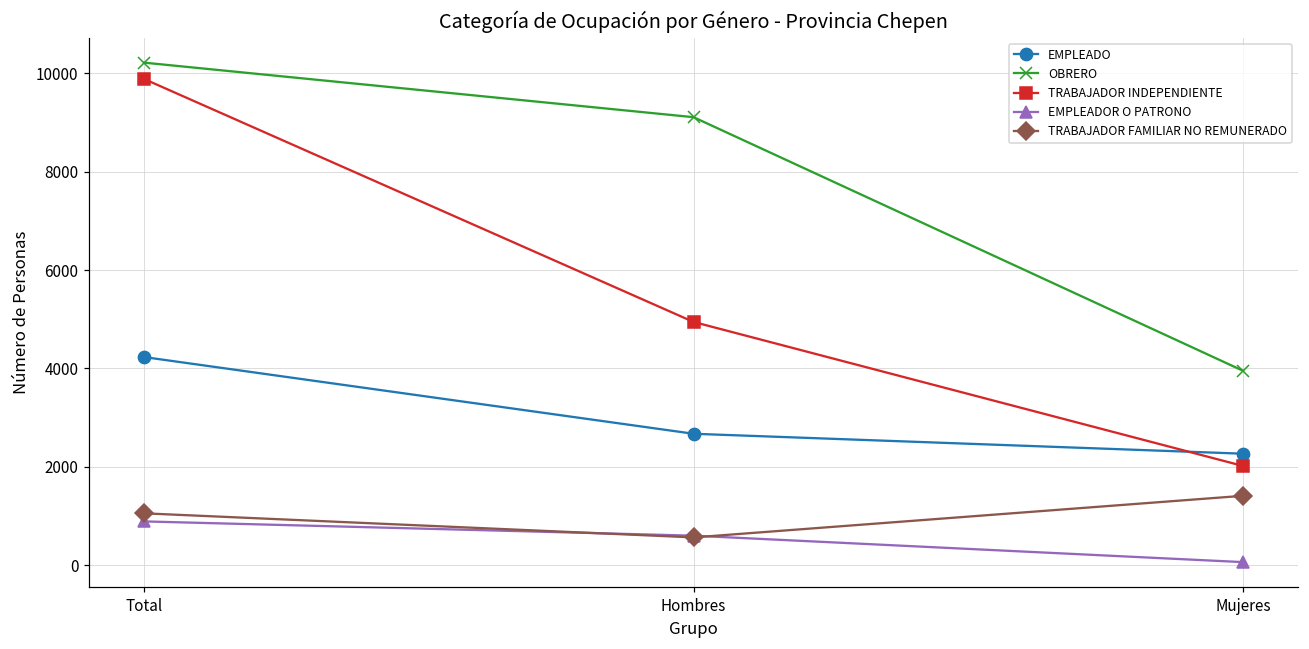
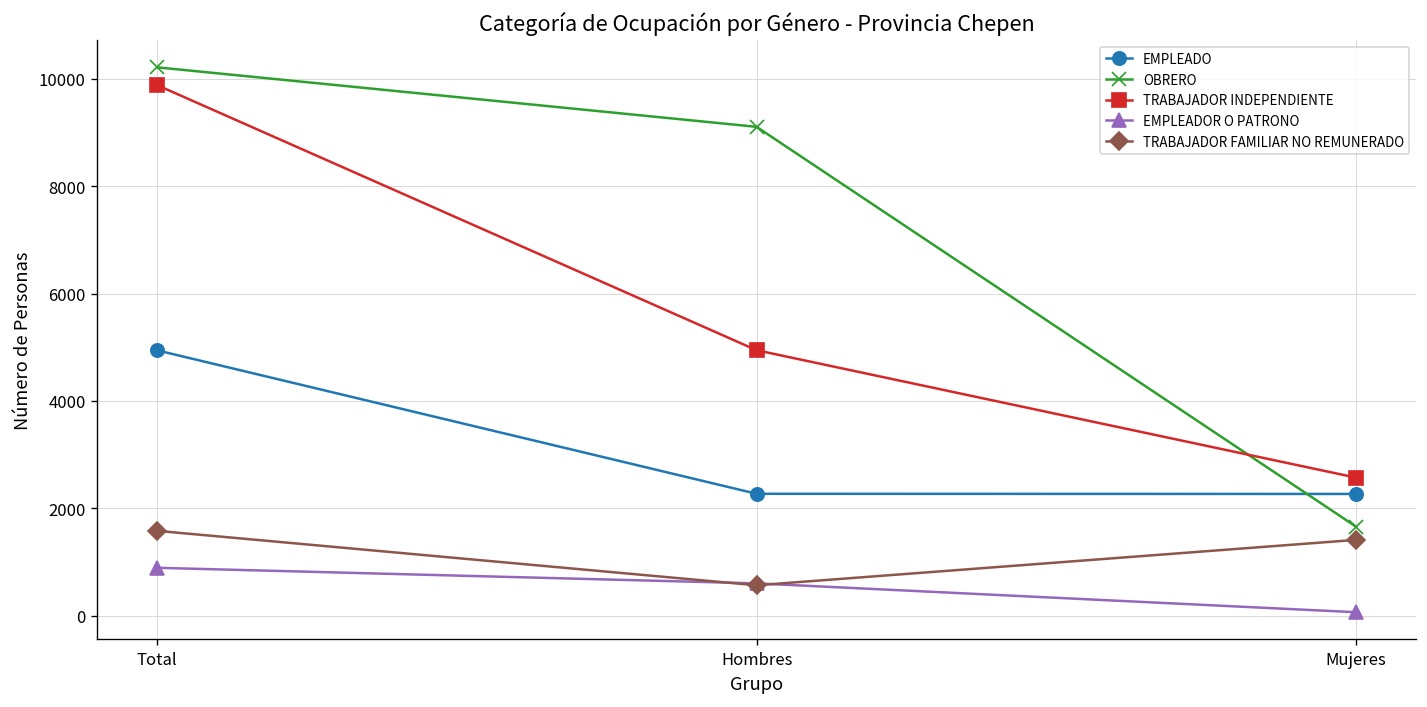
  {
    "EMPLEADO": {
-     "Total": 4200,
-     "Hombres": 2700,
+     "Total": 4900,
+     "Hombres": 2300,
      "Mujeres": 2300
    },
    "OBRERO": {
      "Total": 10200,
      "Hombres": 9100,
-     "Mujeres": 4000
+     "Mujeres": 1700
    },
    "TRABAJADOR INDEPENDIENTE": {
      "Total": 9900,
      "Hombres": 4900,
-     "Mujeres": 2000
+     "Mujeres": 2600
    },
    "EMPLEADOR O PATRONO": {
      "Total": 900,
      "Mujeres": 100
    },
    "TRABAJADOR FAMILIAR NO REMUNERADO": {
-     "Total": 1100,
+     "Total": 1600,
      "Mujeres": 1400
    }
  }
